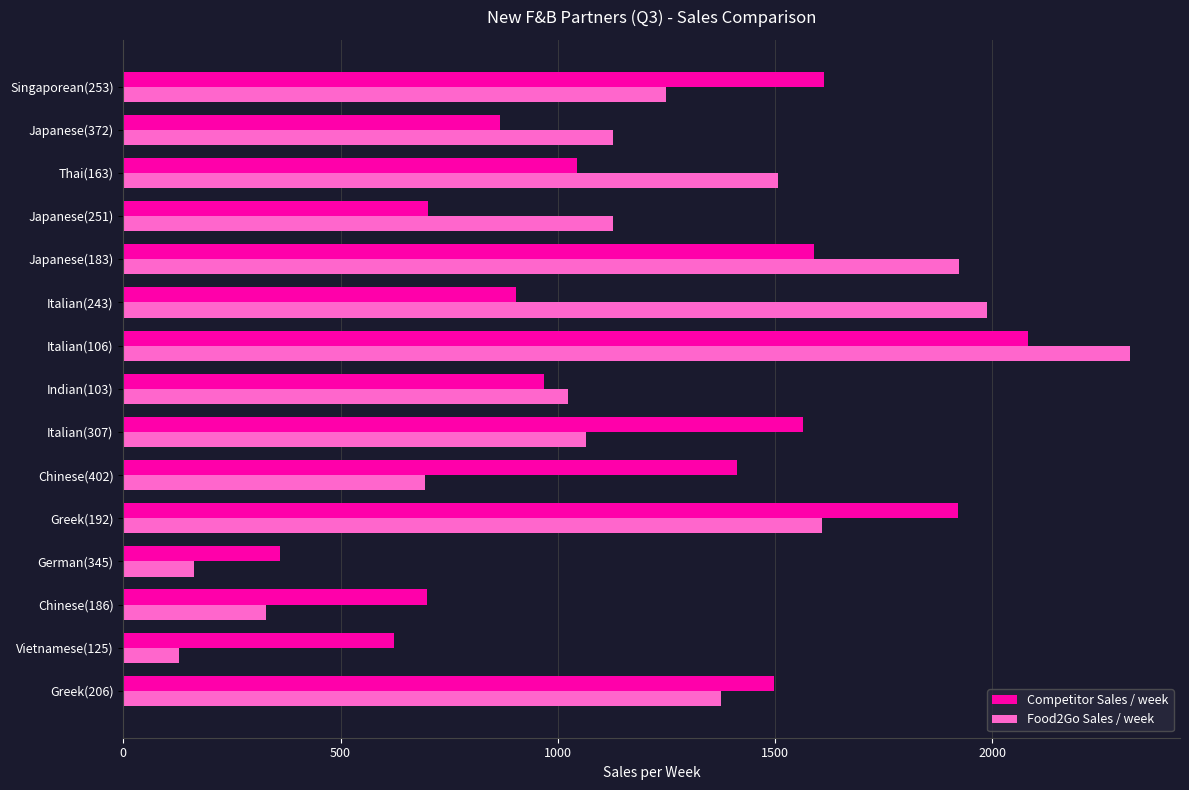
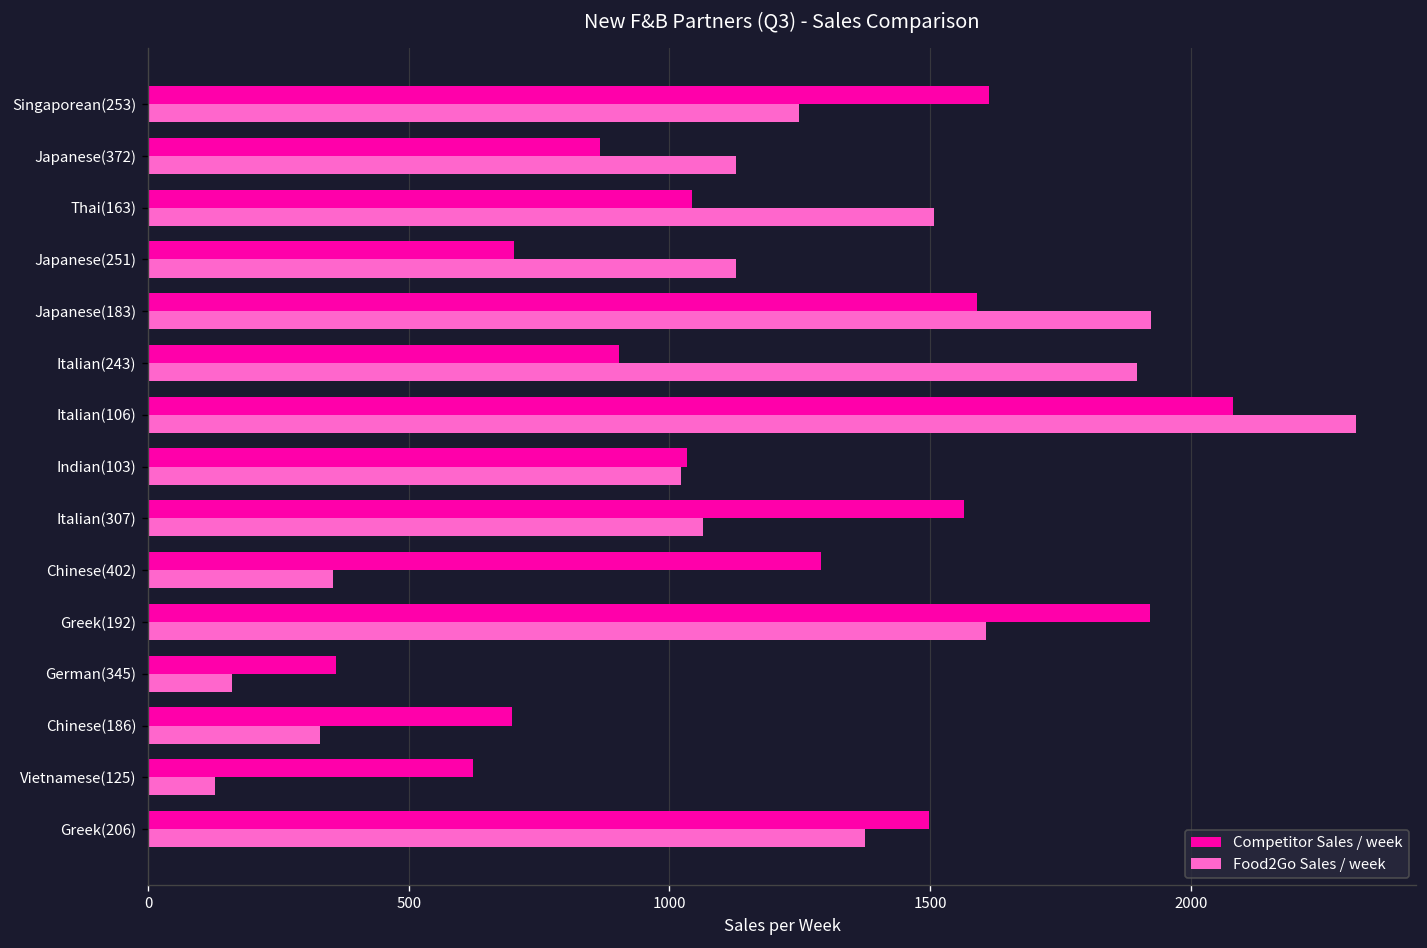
  {
    "Competitor Sales / week": {
      "Singaporean(253)": 1610,
      "Japanese(372)": 870,
      "Thai(163)": 1040,
      "Japanese(251)": 700,
      "Japanese(183)": 1590,
      "Italian(243)": 900,
      "Italian(106)": 2080,
-     "Indian(103)": 970,
+     "Indian(103)": 1030,
      "Italian(307)": 1560,
-     "Chinese(402)": 1410,
+     "Chinese(402)": 1290,
      "Greek(192)": 1920,
      "German(345)": 360,
      "Chinese(186)": 700,
      "Vietnamese(125)": 620,
      "Greek(206)": 1500
    },
    "Food2Go Sales / week": {
      "Singaporean(253)": 1250,
      "Japanese(372)": 1130,
      "Thai(163)": 1510,
      "Japanese(251)": 1130,
      "Japanese(183)": 1920,
-     "Italian(243)": 1990,
+     "Italian(243)": 1900,
      "Italian(106)": 2320,
      "Indian(103)": 1020,
      "Italian(307)": 1070,
-     "Chinese(402)": 700,
+     "Chinese(402)": 350,
      "Greek(192)": 1610,
      "German(345)": 160,
      "Chinese(186)": 330,
      "Vietnamese(125)": 130,
      "Greek(206)": 1380
    }
  }
